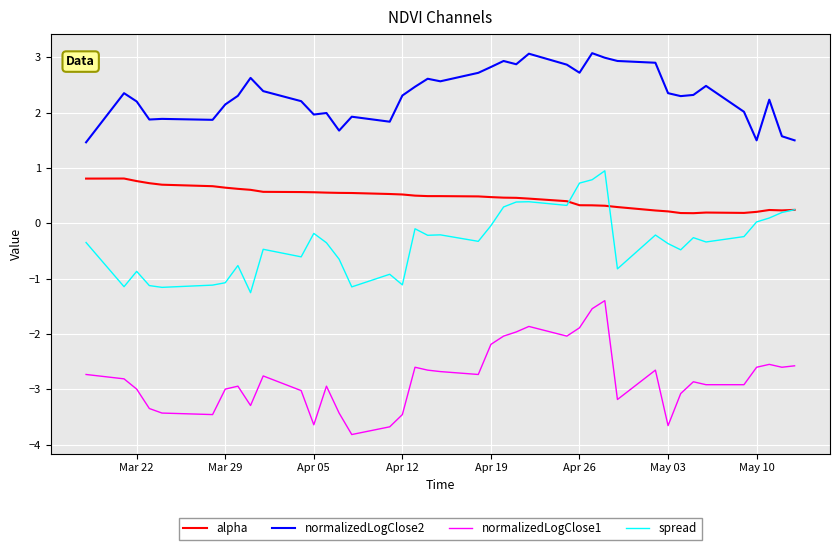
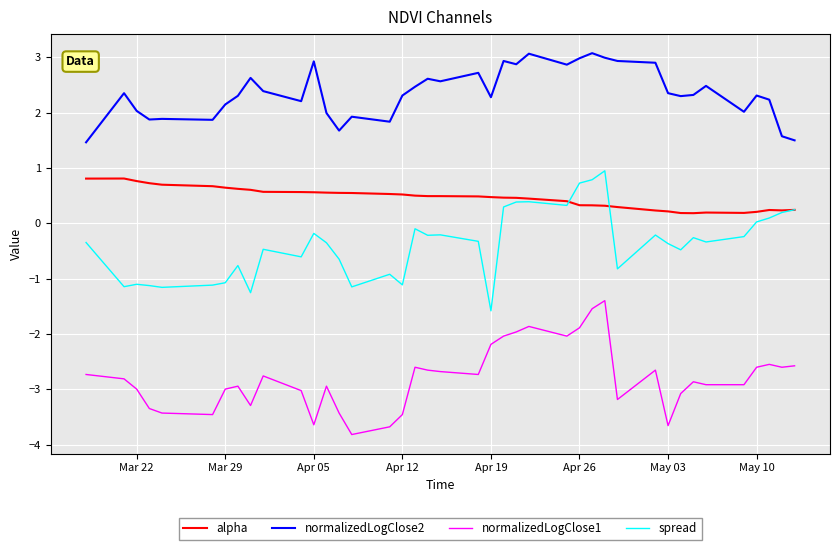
  {
    "alpha": {
      "Mar 22": 0.8,
      "Mar 29": 0.6,
      "Apr 05": 0.6,
      "Apr 12": 0.5,
      "Apr 19": 0.5,
      "Apr 26": 0.3,
      "May 03": 0.2,
      "May 10": 0.2
    },
    "normalizedLogClose2": {
-     "Mar 22": 2.2,
+     "Mar 22": 2.0,
      "Mar 29": 2.1,
-     "Apr 05": 2.0,
+     "Apr 05": 2.9,
      "Apr 12": 2.3,
-     "Apr 19": 2.8,
-     "Apr 26": 2.7,
+     "Apr 19": 2.3,
+     "Apr 26": 3.0,
      "May 03": 2.4,
-     "May 10": 1.5
+     "May 10": 2.3
    },
    "normalizedLogClose1": {
      "Mar 22": -3.0,
      "Mar 29": -3.0,
      "Apr 05": -3.6,
      "Apr 12": -3.5,
      "Apr 19": -2.2,
      "Apr 26": -1.9,
      "May 03": -3.7,
      "May 10": -2.6
    },
    "spread": {
-     "Mar 22": -0.9,
+     "Mar 22": -1.1,
      "Mar 29": -1.1,
      "Apr 05": -0.2,
      "Apr 12": -1.1,
-     "Apr 19": 0.0,
+     "Apr 19": -1.6,
      "Apr 26": 0.7,
      "May 03": -0.4,
      "May 10": 0.0
    }
  }
